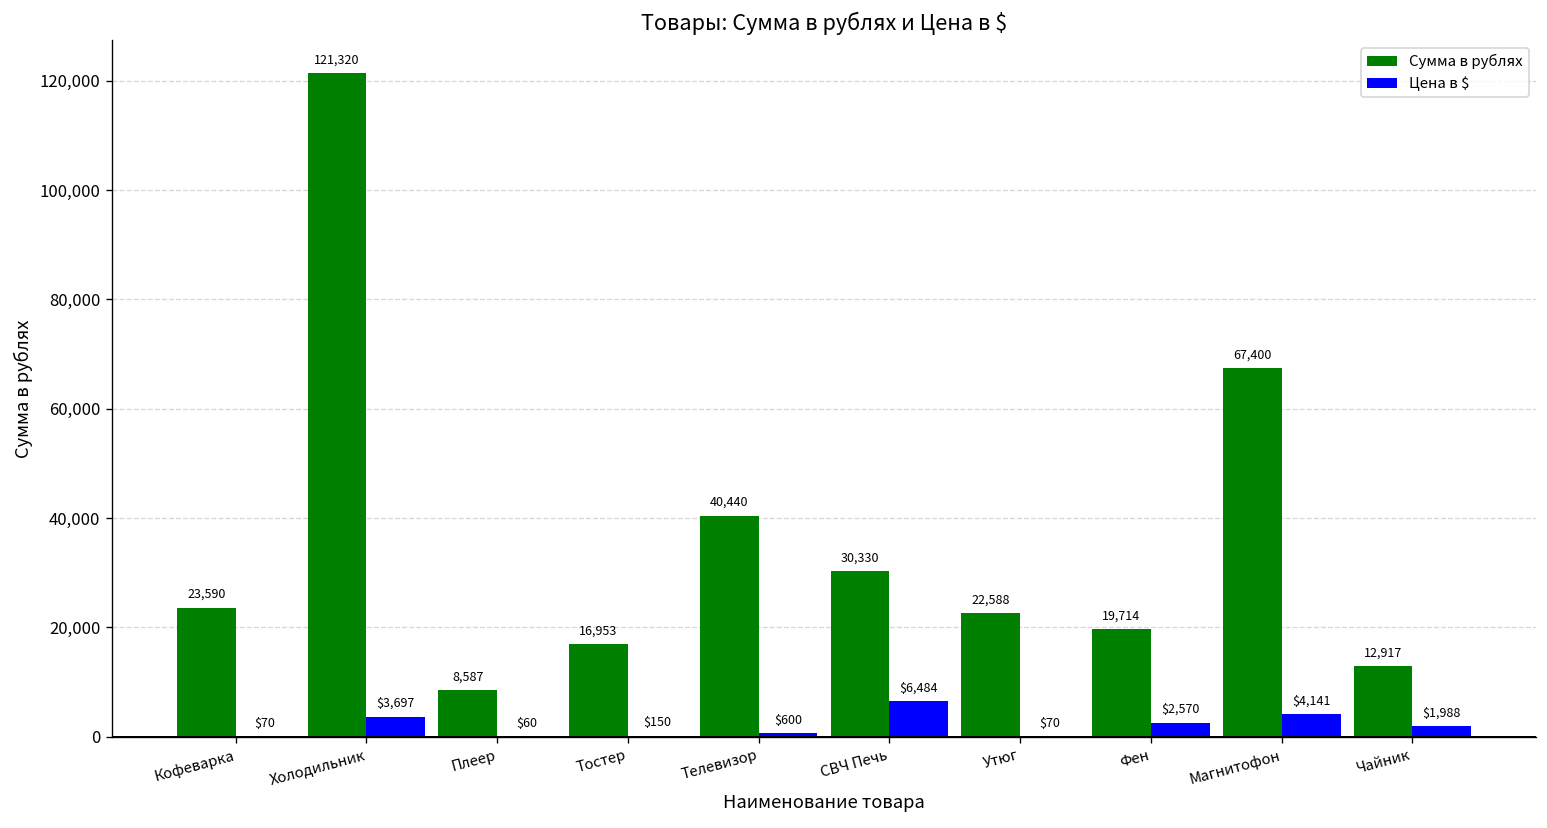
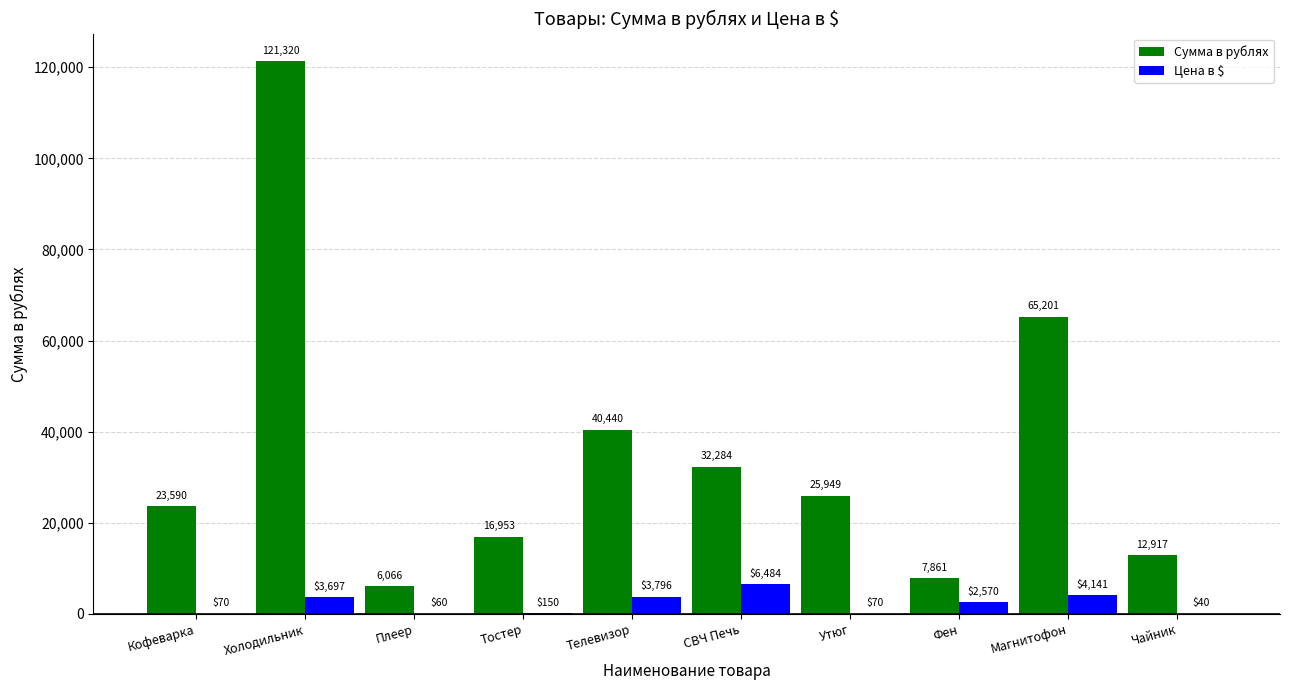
  {
    "Сумма в рублях": {
      "Кофеварка": "23,590",
      "Холодильник": "121,320",
-     "Плеер": "8,587",
+     "Плеер": "6,066",
      "Тостер": "16,953",
      "Телевизор": "40,440",
-     "СВЧ Печь": "30,330",
-     "Утюг": "22,588",
-     "Фен": "19,714",
-     "Магнитофон": "67,400",
+     "СВЧ Печь": "32,284",
+     "Утюг": "25,949",
+     "Фен": "7,861",
+     "Магнитофон": "65,201",
      "Чайник": "12,917"
    },
    "Цена в $": {
      "Кофеварка": "$70",
      "Холодильник": "$3,697",
      "Плеер": "$60",
      "Тостер": "$150",
-     "Телевизор": "$600",
+     "Телевизор": "$3,796",
      "СВЧ Печь": "$6,484",
      "Утюг": "$70",
      "Фен": "$2,570",
      "Магнитофон": "$4,141",
-     "Чайник": "$1,988"
+     "Чайник": "$40"
    }
  }
